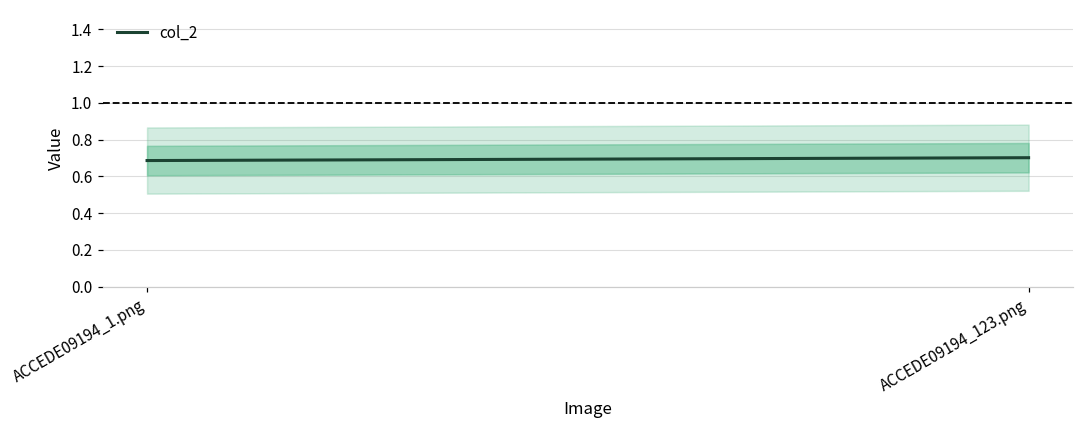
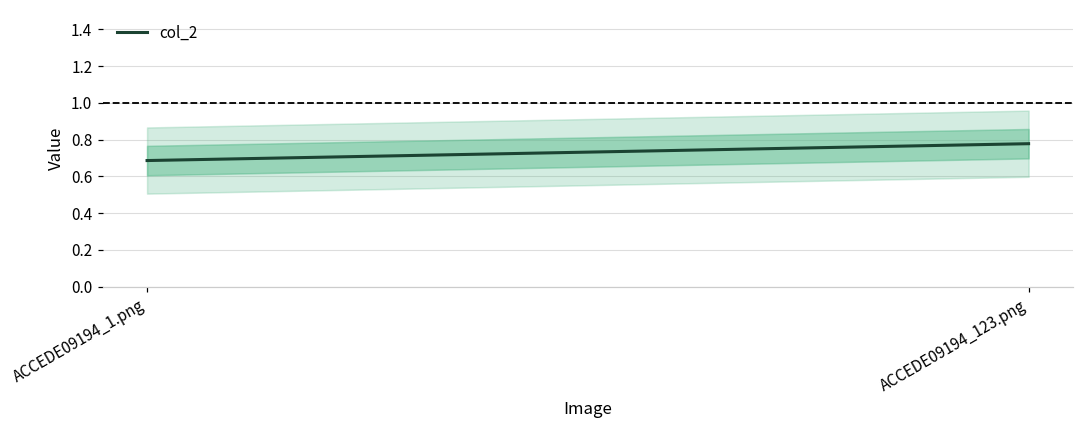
  {
    "col_2": {
      "ACCEDE09194_1.png": 0.69,
-     "ACCEDE09194_123.png": 0.70
+     "ACCEDE09194_123.png": 0.78
    }
  }
